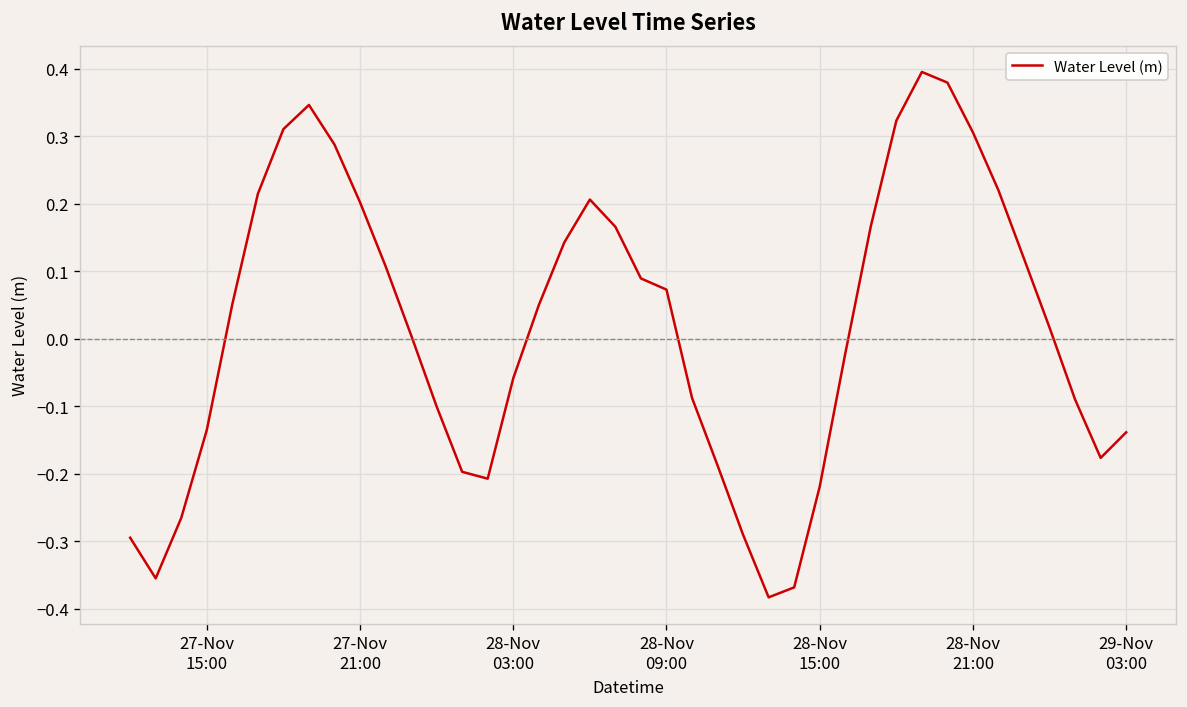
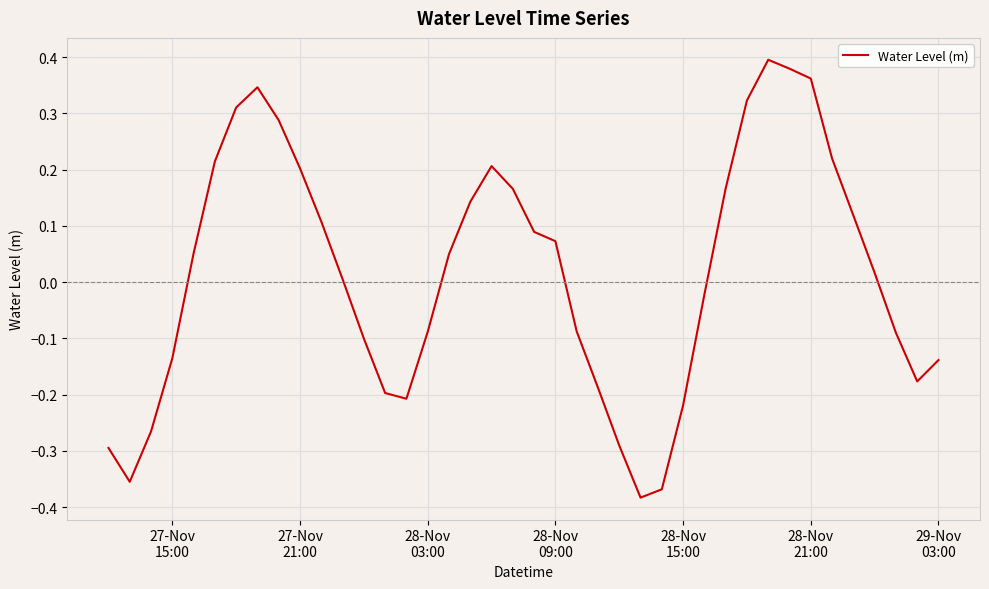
  {
    "27-Nov 15:00": -0.14,
    "27-Nov 21:00": 0.20,
-   "28-Nov 03:00": -0.06,
+   "28-Nov 03:00": -0.09,
    "28-Nov 09:00": 0.07,
    "28-Nov 15:00": -0.22,
-   "28-Nov 21:00": 0.31,
+   "28-Nov 21:00": 0.36,
    "29-Nov 03:00": -0.14
  }
